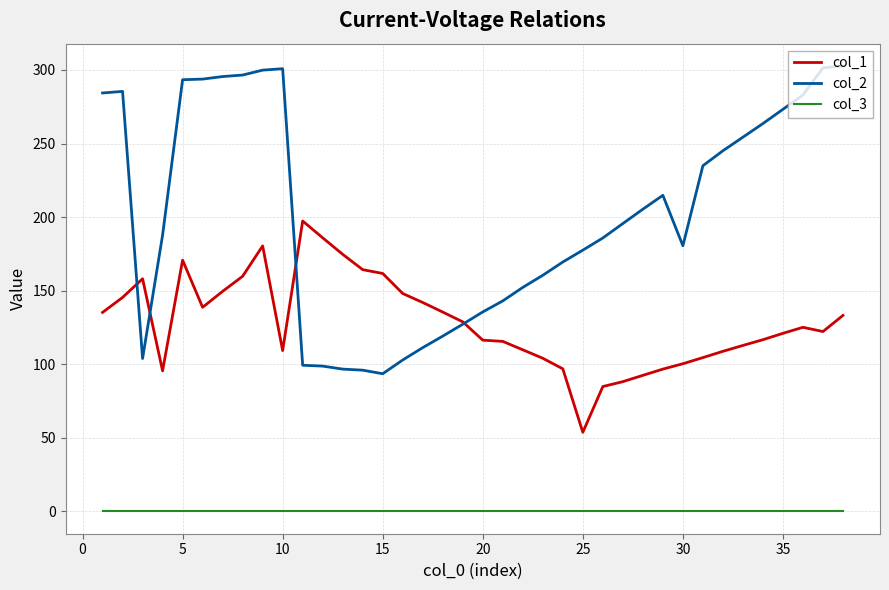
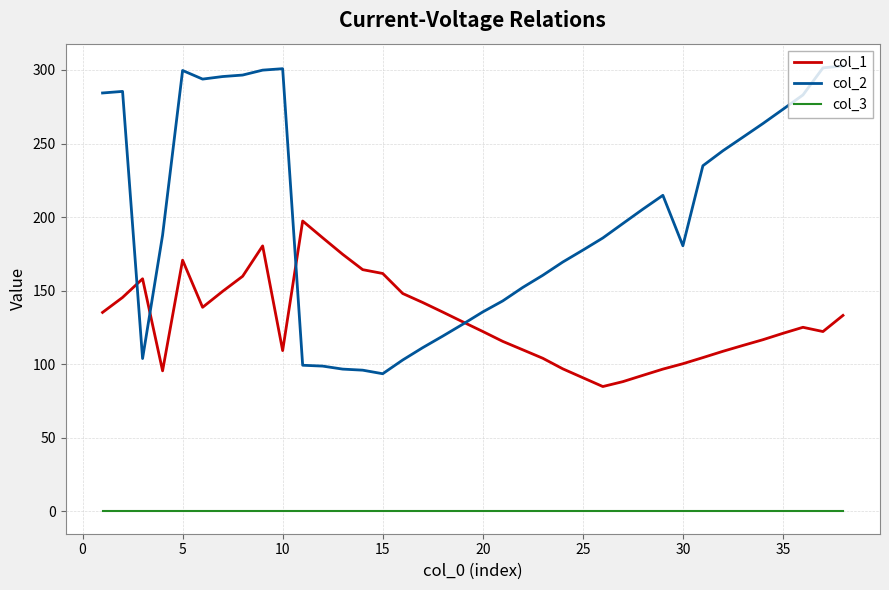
  {
    "col_1": {
      "5": 171,
      "10": 109,
      "15": 162,
-     "20": 116,
-     "25": 54,
+     "20": 122,
+     "25": 91,
      "30": 100,
      "35": 121
    },
    "col_2": {
-     "5": 293,
+     "5": 300,
      "10": 301,
      "15": 94,
      "20": 136,
      "25": 178,
      "30": 181,
      "35": 273
    },
    "col_3": {
      "5": 0,
      "10": 0,
      "15": 0,
      "20": 0,
      "25": 0,
      "30": 0,
      "35": 0
    }
  }
